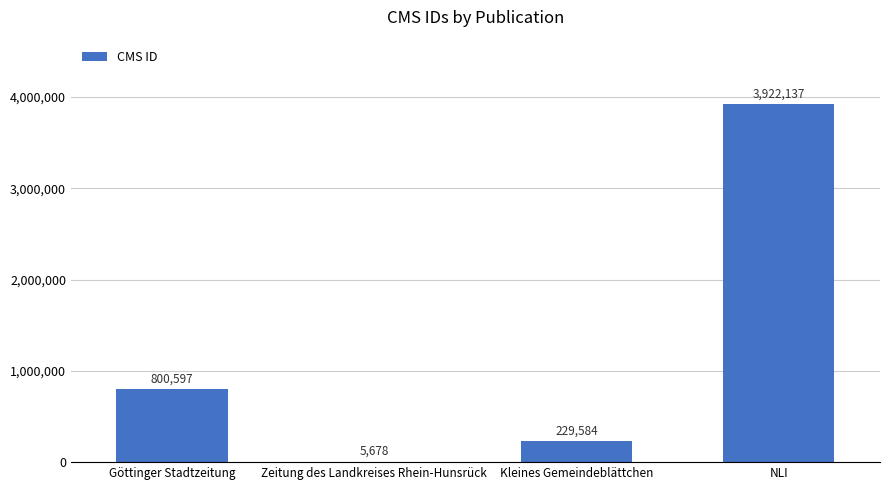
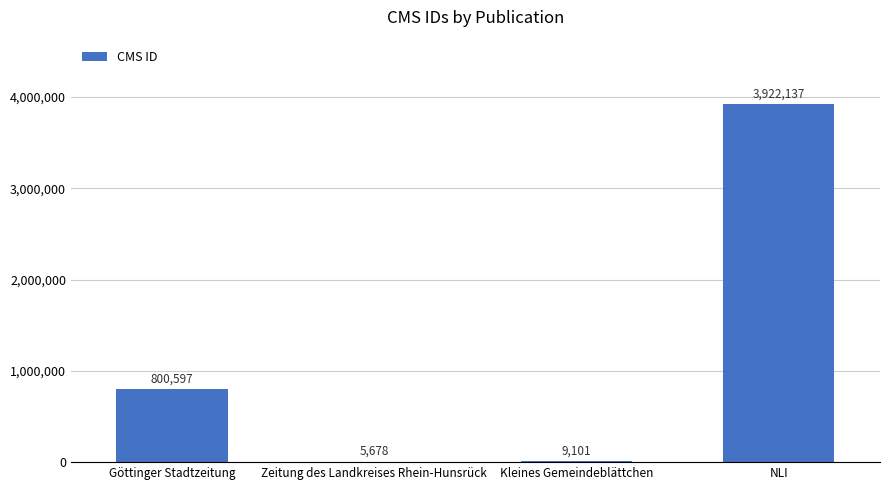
  {
    "Göttinger Stadtzeitung": "800,597",
    "Zeitung des Landkreises Rhein-Hunsrück": "5,678",
-   "Kleines Gemeindeblättchen": "229,584",
+   "Kleines Gemeindeblättchen": "9,101",
    "NLI": "3,922,137"
  }
